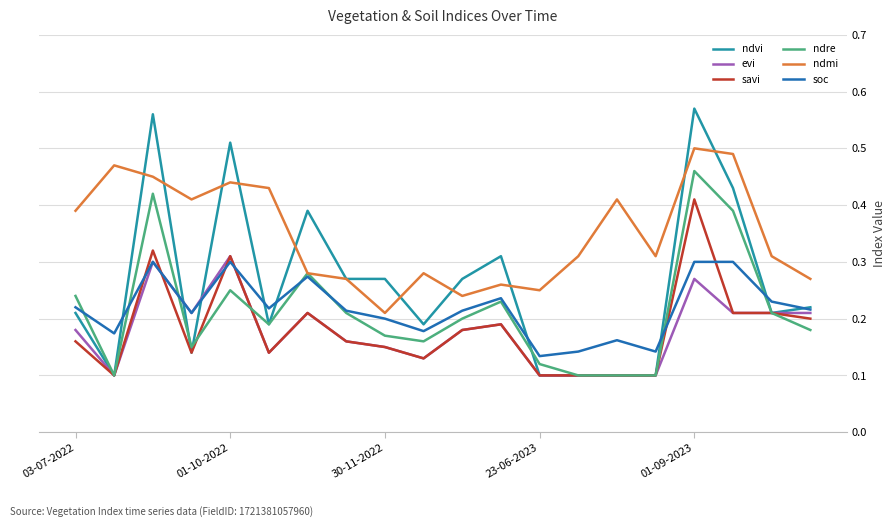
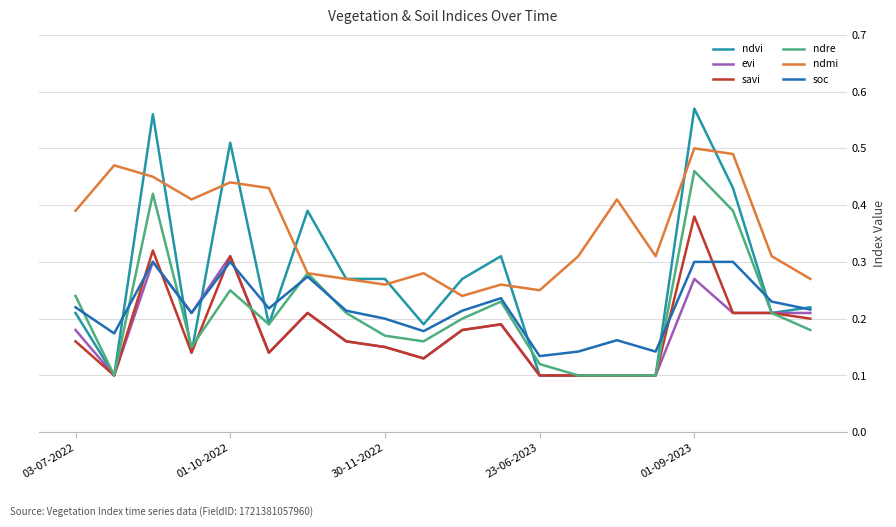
  {
    "evi": {
      "03-07-2022": 0.18,
      "01-09-2023": 0.27
    },
    "savi": {
      "03-07-2022": 0.16,
-     "01-09-2023": 0.41
+     "01-09-2023": 0.38
    },
    "ndre": {
      "03-07-2022": 0.24,
      "01-10-2022": 0.25,
      "30-11-2022": 0.17,
      "23-06-2023": 0.12,
      "01-09-2023": 0.46
    },
    "ndmi": {
      "03-07-2022": 0.39,
      "01-10-2022": 0.44,
-     "30-11-2022": 0.21,
+     "30-11-2022": 0.26,
      "23-06-2023": 0.25,
      "01-09-2023": 0.50
    }
  }
